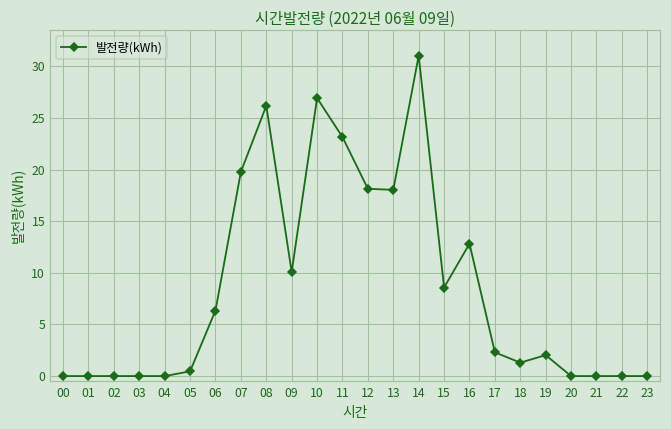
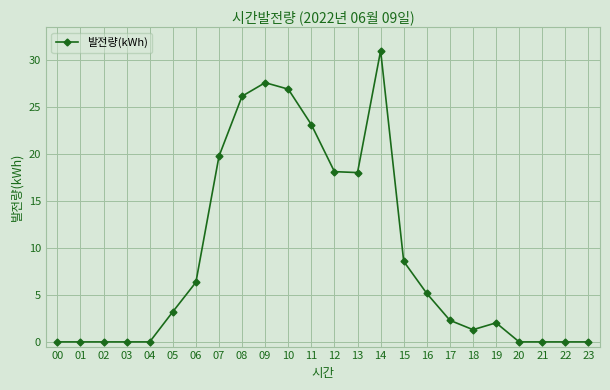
  {
    "00": 0,
    "01": 0,
    "02": 0,
    "03": 0,
    "04": 0,
-   "05": 0,
+   "05": 3,
    "06": 6,
    "07": 20,
    "08": 26,
-   "09": 10,
+   "09": 28,
    "10": 27,
    "11": 23,
    "12": 18,
    "13": 18,
    "14": 31,
    "15": 9,
-   "16": 13,
+   "16": 5,
    "17": 2,
    "18": 1,
    "19": 2,
    "20": 0,
    "21": 0,
    "22": 0,
    "23": 0
  }
